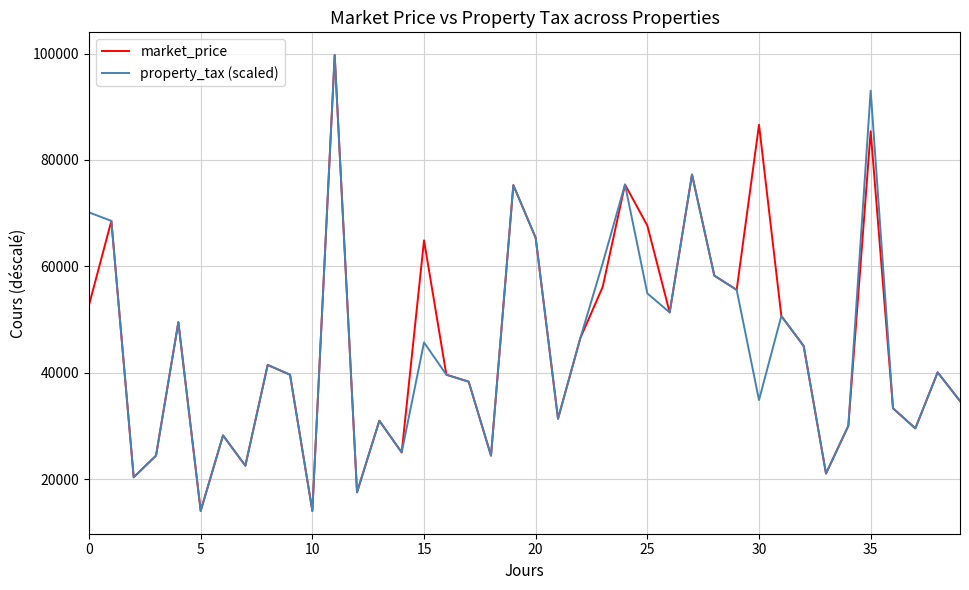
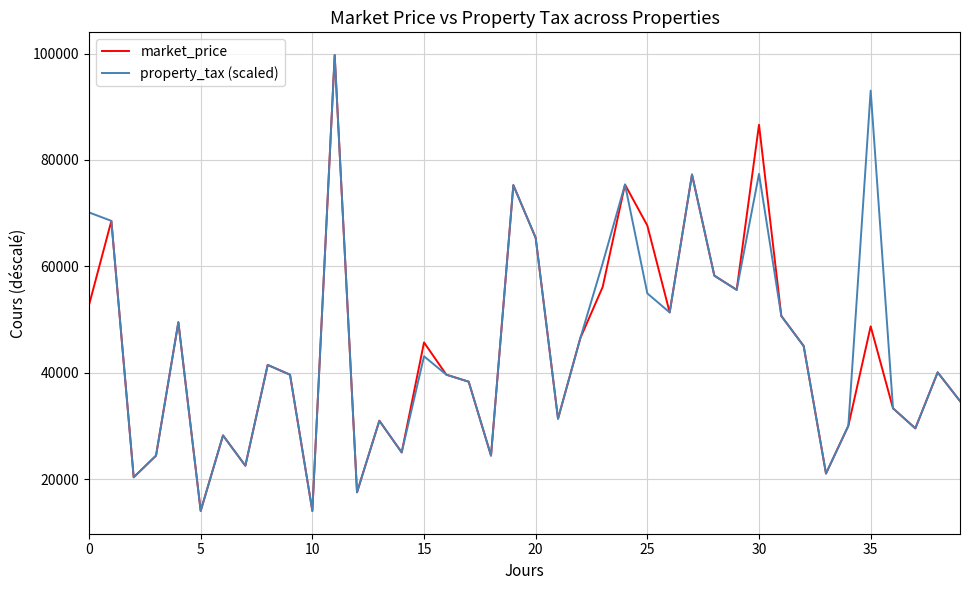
  {
    "market_price": {
      "0": 53000,
-     "15": 65000,
+     "15": 46000,
      "25": 68000,
      "30": 87000,
-     "35": 85000
+     "35": 49000
    },
    "property_tax (scaled)": {
      "0": 70000,
-     "15": 46000,
+     "15": 43000,
      "25": 55000,
-     "30": 35000,
+     "30": 77000,
      "35": 93000
    }
  }
